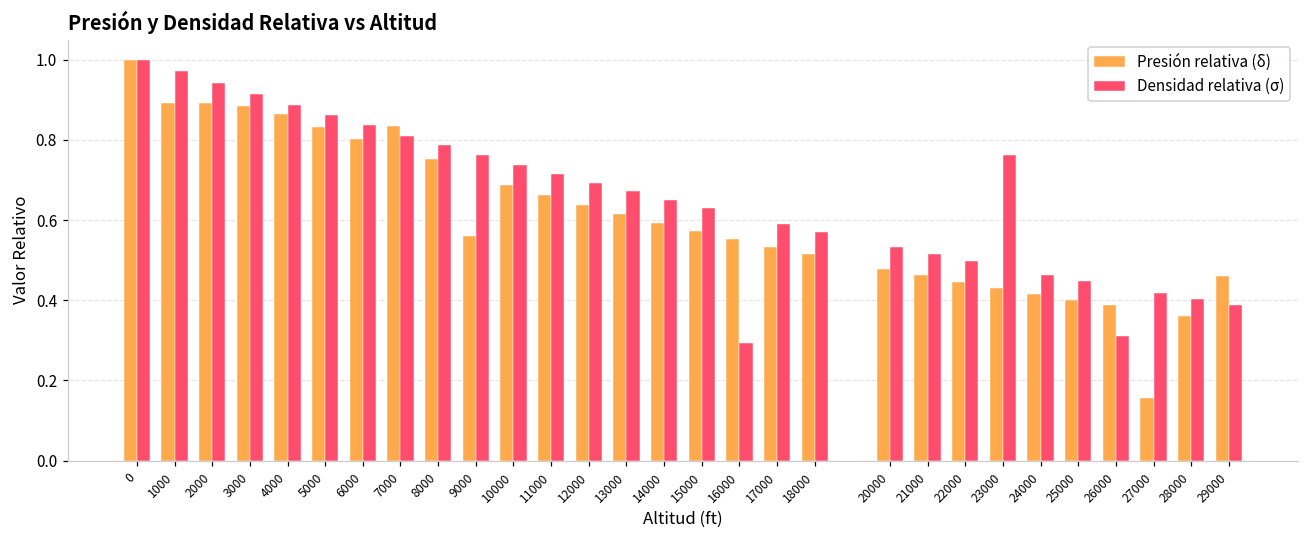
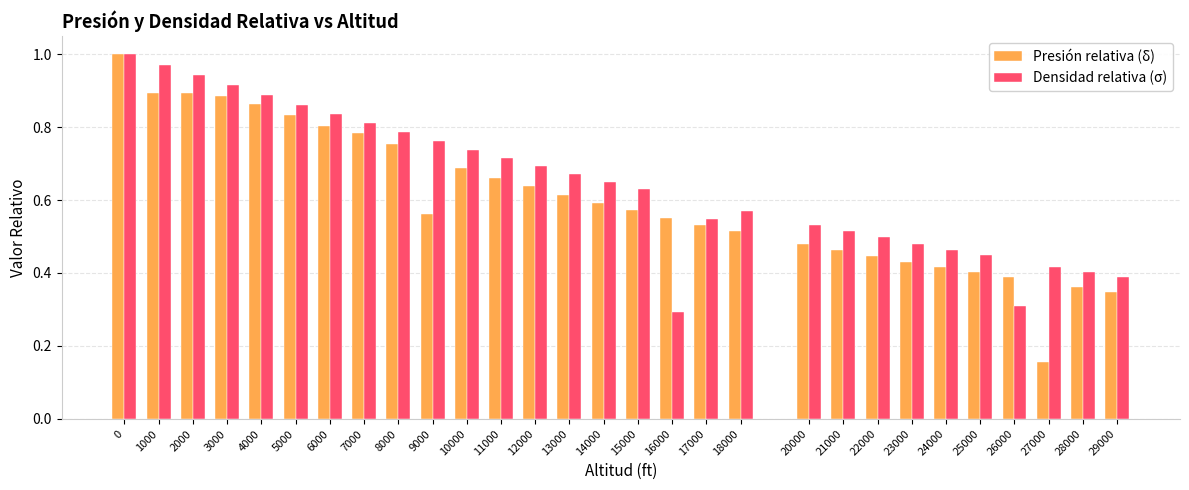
  {
    "Presión relativa (δ)": {
      "0": 1.00,
      "1000": 0.89,
      "2000": 0.89,
      "3000": 0.89,
      "4000": 0.86,
      "5000": 0.83,
      "6000": 0.80,
-     "7000": 0.83,
+     "7000": 0.78,
      "8000": 0.75,
      "9000": 0.56,
      "10000": 0.69,
      "11000": 0.66,
      "12000": 0.64,
      "13000": 0.61,
      "14000": 0.59,
      "15000": 0.57,
      "16000": 0.55,
      "17000": 0.53,
      "18000": 0.51,
      "20000": 0.48,
      "21000": 0.46,
      "22000": 0.45,
      "23000": 0.43,
      "24000": 0.42,
      "25000": 0.40,
      "26000": 0.39,
      "27000": 0.16,
      "28000": 0.36,
-     "29000": 0.46
+     "29000": 0.35
    },
    "Densidad relativa (σ)": {
      "0": 1.00,
      "1000": 0.97,
      "2000": 0.94,
      "3000": 0.92,
      "4000": 0.89,
      "5000": 0.86,
      "6000": 0.84,
      "7000": 0.81,
      "8000": 0.79,
      "9000": 0.76,
      "10000": 0.74,
      "11000": 0.72,
      "12000": 0.69,
      "13000": 0.67,
      "14000": 0.65,
      "15000": 0.63,
      "16000": 0.29,
-     "17000": 0.59,
+     "17000": 0.55,
      "18000": 0.57,
      "20000": 0.53,
      "21000": 0.52,
      "22000": 0.50,
-     "23000": 0.76,
+     "23000": 0.48,
      "24000": 0.46,
      "25000": 0.45,
      "26000": 0.31,
      "27000": 0.42,
      "28000": 0.40,
      "29000": 0.39
    }
  }
